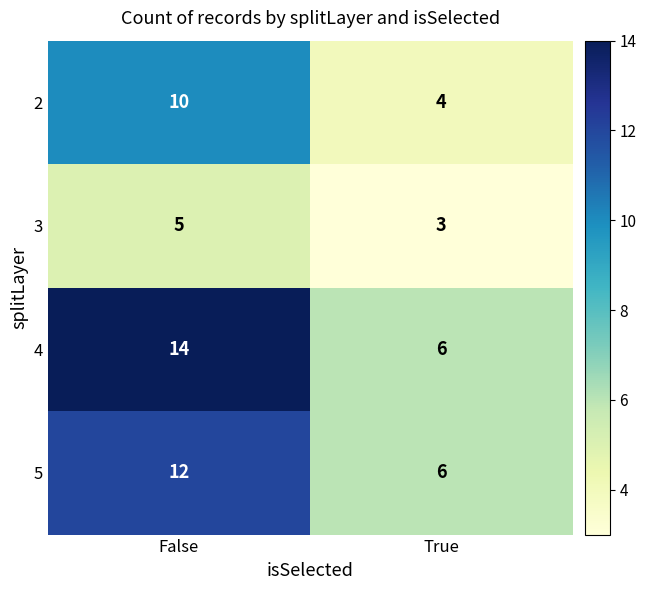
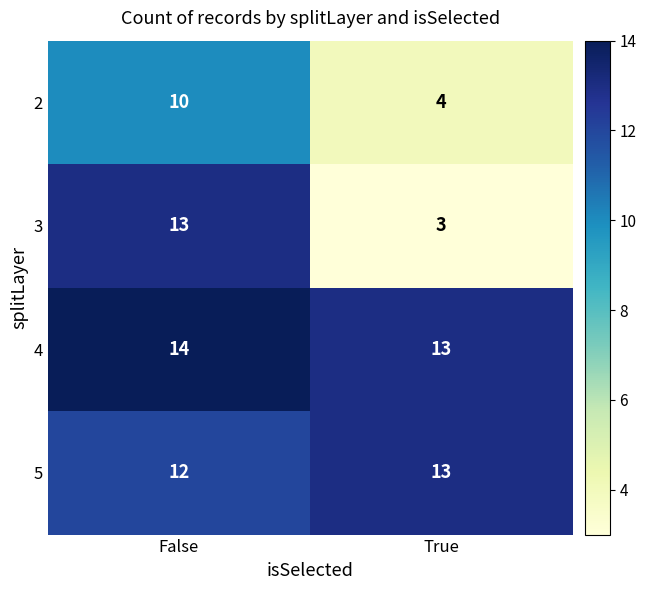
  {
    "2": {
      "False": 10,
      "True": 4
    },
    "3": {
-     "False": 5,
+     "False": 13,
      "True": 3
    },
    "4": {
      "False": 14,
-     "True": 6
+     "True": 13
    },
    "5": {
      "False": 12,
-     "True": 6
+     "True": 13
    }
  }
